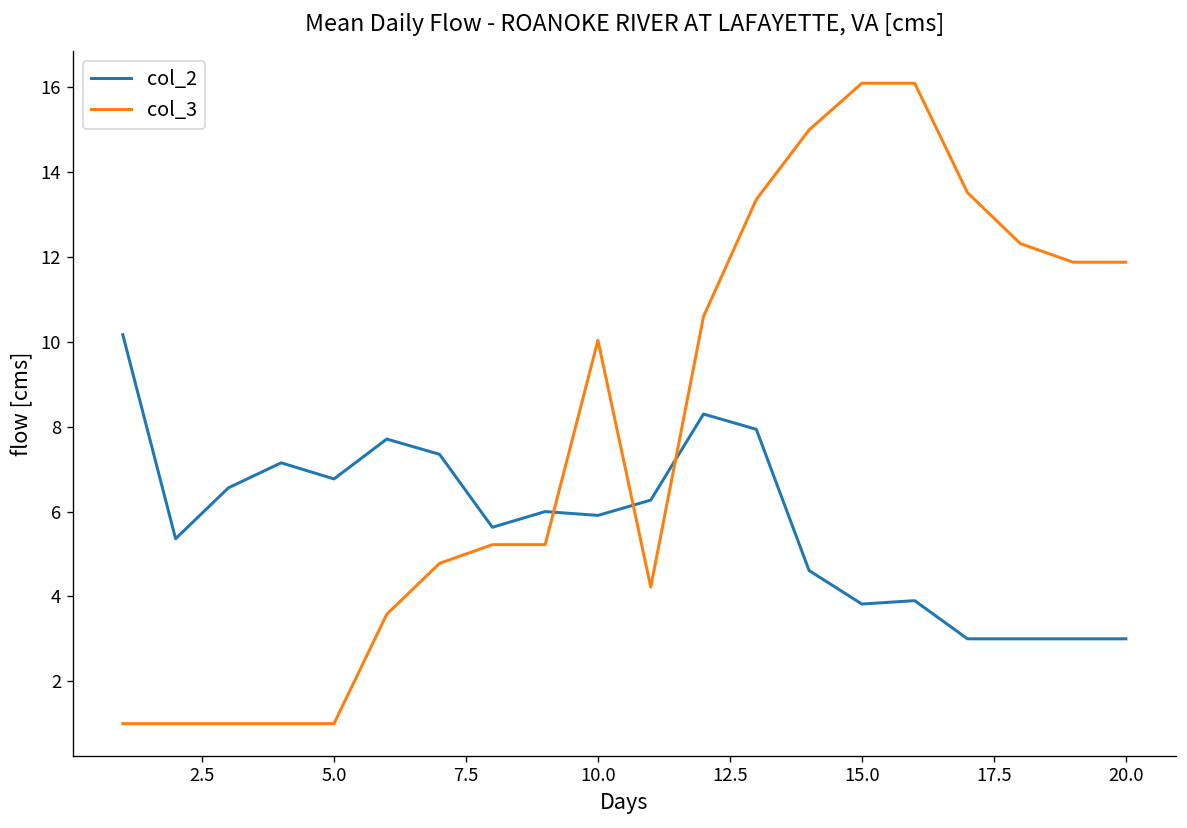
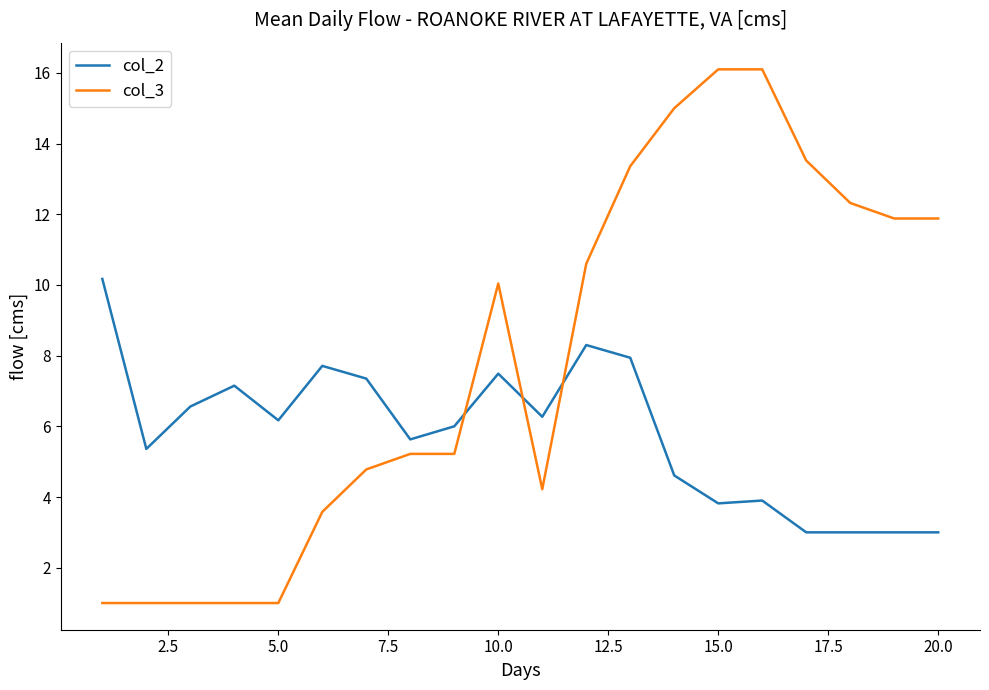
  {
    "col_2": {
-     "5.0": 6.8,
-     "10.0": 5.9,
+     "5.0": 6.2,
+     "10.0": 7.5,
      "15.0": 3.8,
      "20.0": 3.0
    },
    "col_3": {
      "5.0": 1.0,
      "10.0": 10.0,
      "15.0": 16.1,
      "20.0": 11.9
    }
  }
